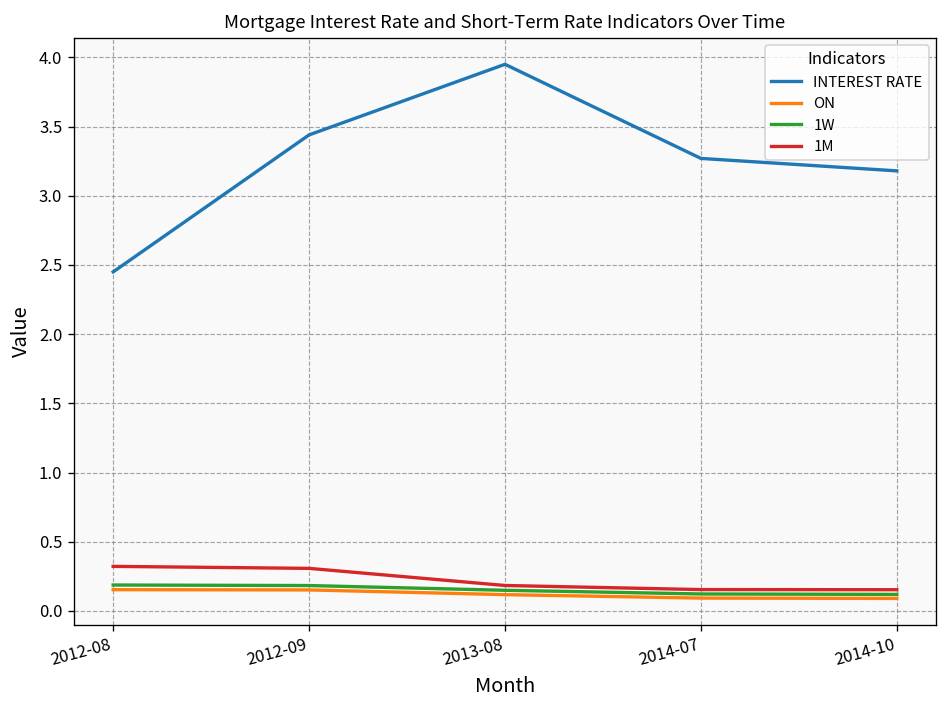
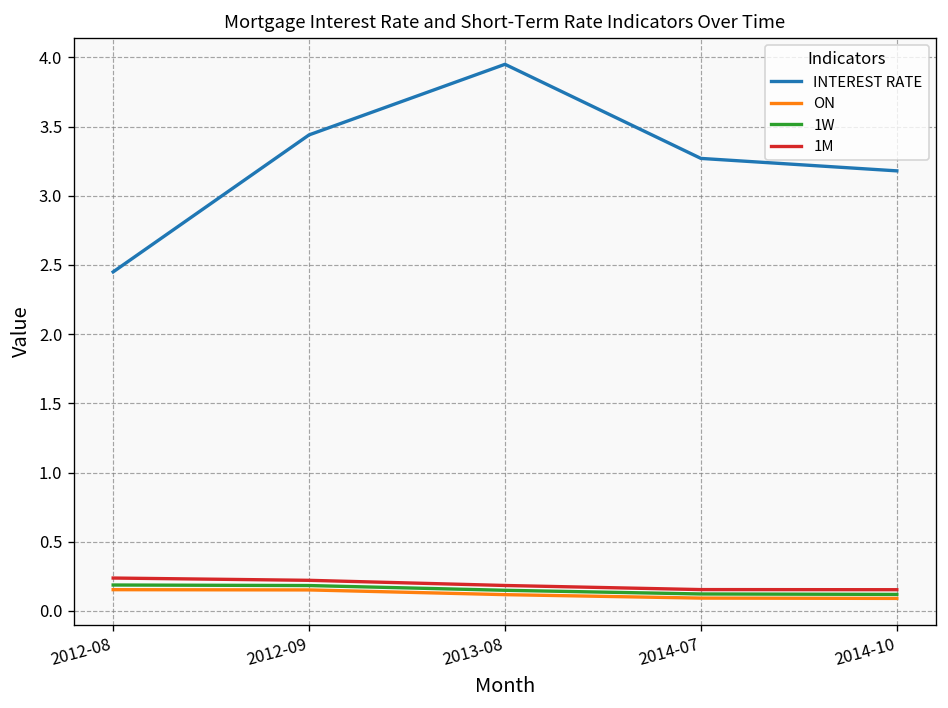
  {
    "INTEREST RATE": {
      "2012-08": 2.45,
      "2012-09": 3.44,
      "2013-08": 3.95,
      "2014-07": 3.27,
      "2014-10": 3.18
    },
    "ON": {
      "2012-08": 0.15,
      "2012-09": 0.15,
      "2013-08": 0.12,
      "2014-07": 0.09,
      "2014-10": 0.09
    },
    "1W": {
      "2012-08": 0.19,
      "2012-09": 0.18,
      "2013-08": 0.15,
      "2014-07": 0.12,
      "2014-10": 0.12
    },
    "1M": {
-     "2012-08": 0.32,
-     "2012-09": 0.31,
+     "2012-08": 0.24,
+     "2012-09": 0.22,
      "2013-08": 0.18,
      "2014-07": 0.15,
      "2014-10": 0.15
    }
  }
